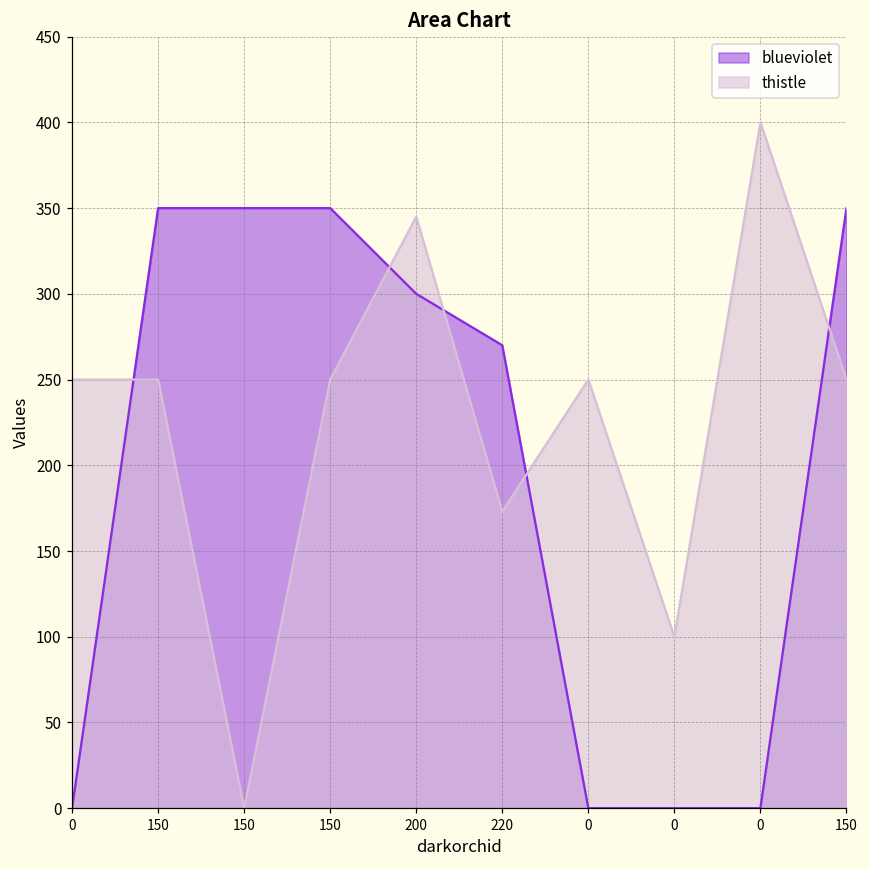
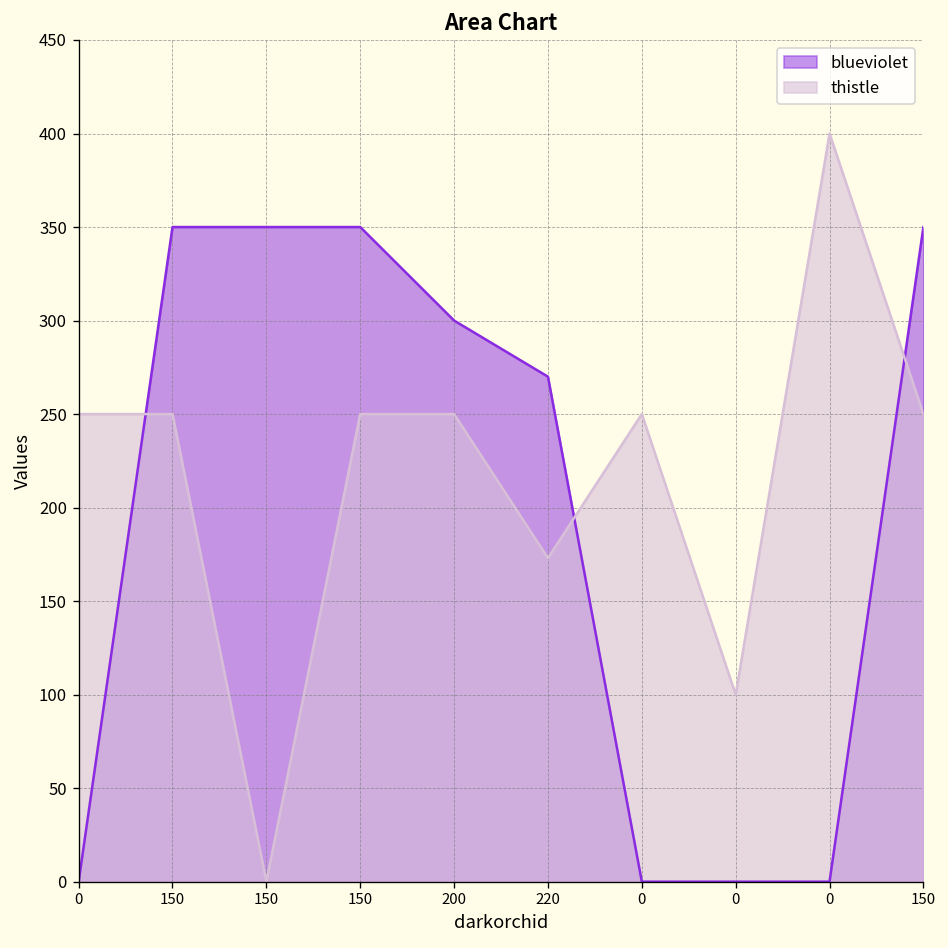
  {
    "blueviolet": {
      "200": 300,
      "220": 270
    },
    "thistle": {
-     "200": 345,
+     "200": 250,
      "220": 173
    }
  }
